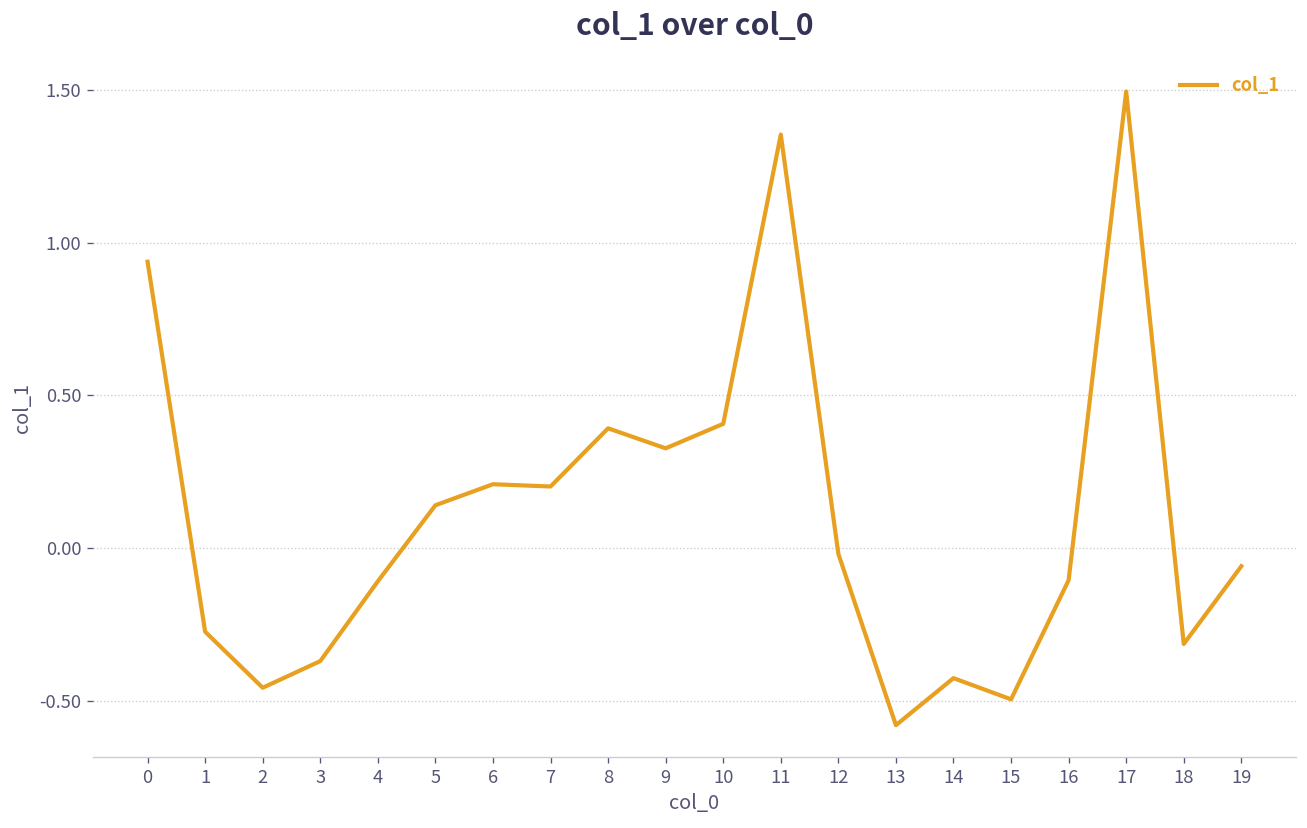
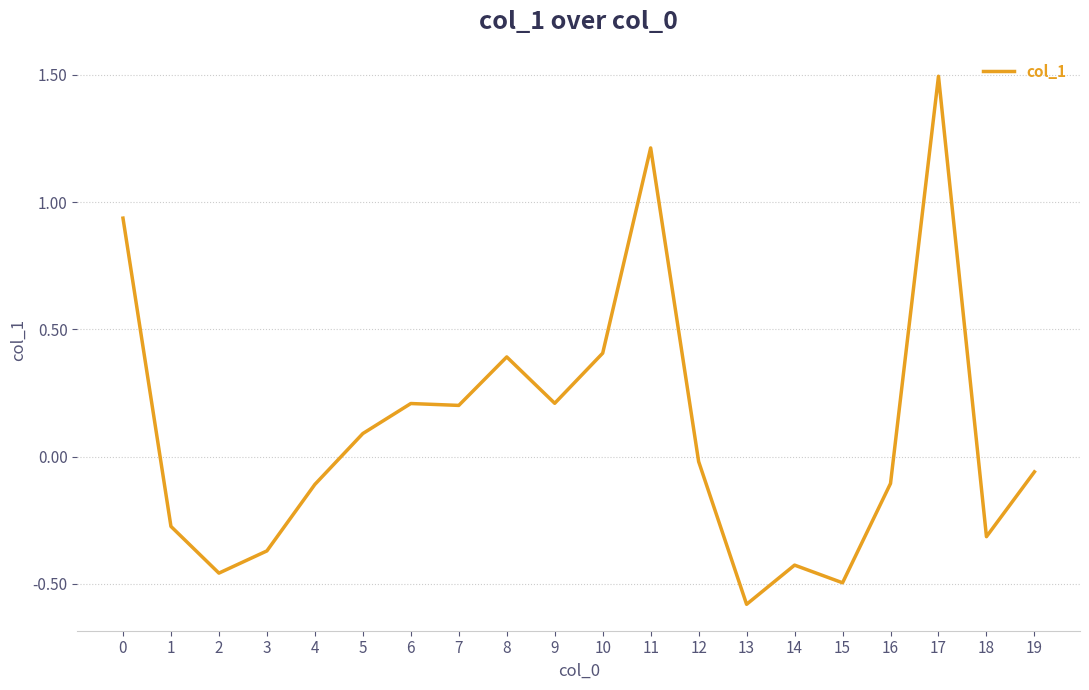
  {
    "0": 0.94,
    "1": -0.27,
    "2": -0.46,
    "3": -0.37,
    "4": -0.11,
-   "5": 0.14,
+   "5": 0.09,
    "6": 0.21,
    "7": 0.20,
    "8": 0.39,
-   "9": 0.33,
+   "9": 0.21,
    "10": 0.41,
-   "11": 1.35,
+   "11": 1.21,
    "12": -0.02,
    "13": -0.58,
    "14": -0.43,
    "15": -0.50,
    "16": -0.11,
    "17": 1.50,
    "18": -0.31,
    "19": -0.06
  }
